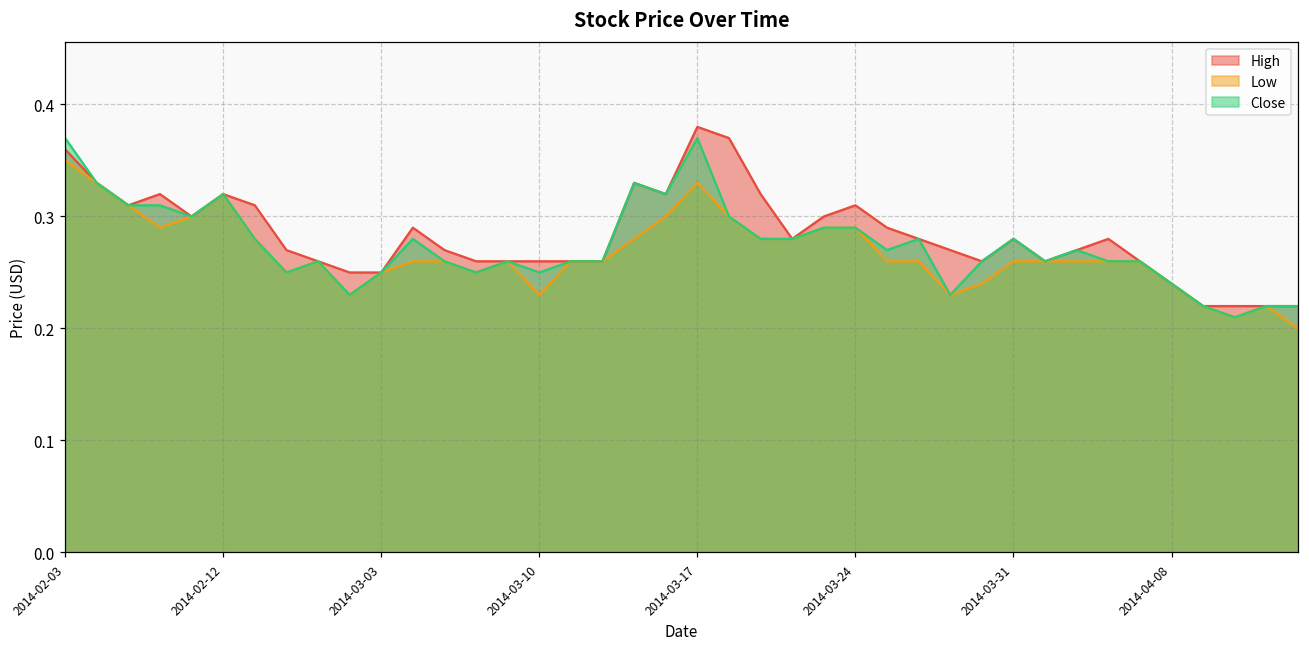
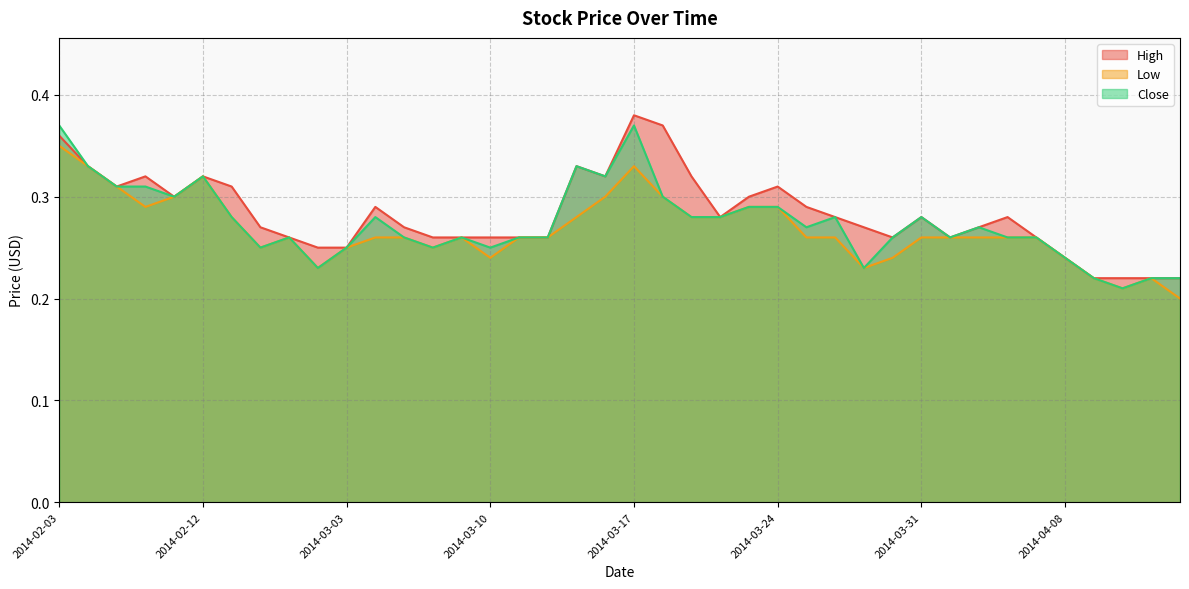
  {
    "High": {
      "2014-02-03": 0.36,
      "2014-03-10": 0.26,
      "2014-03-17": 0.38,
      "2014-03-24": 0.31
    },
    "Low": {
      "2014-02-03": 0.35,
-     "2014-03-10": 0.23,
+     "2014-03-10": 0.24,
      "2014-03-17": 0.33,
      "2014-03-31": 0.26
    },
    "Close": {
      "2014-02-03": 0.37,
      "2014-03-10": 0.25,
      "2014-03-17": 0.37
    }
  }
